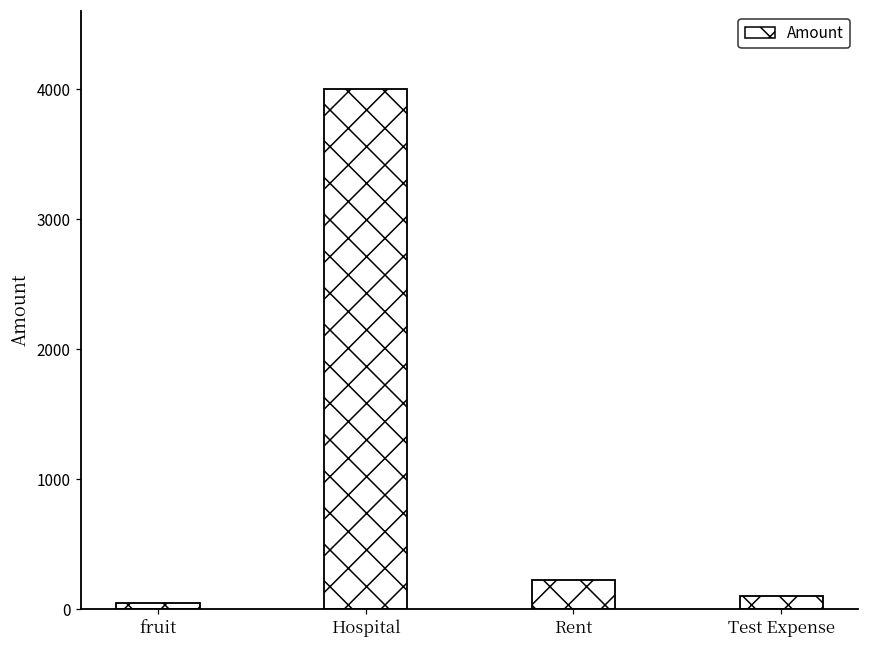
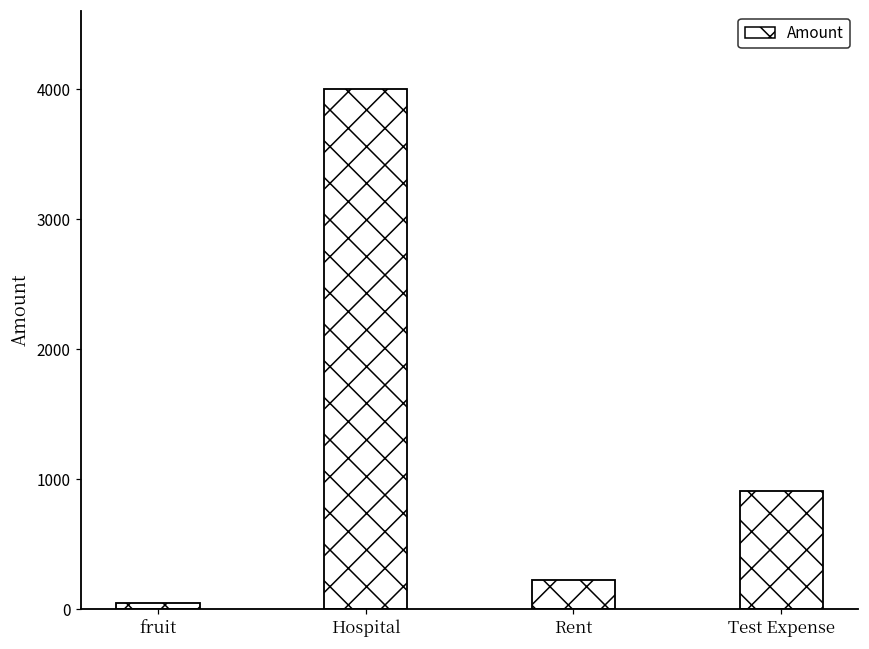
  {
    "fruit": 50,
    "Hospital": 4000,
    "Rent": 230,
-   "Test Expense": 100
+   "Test Expense": 910
  }
